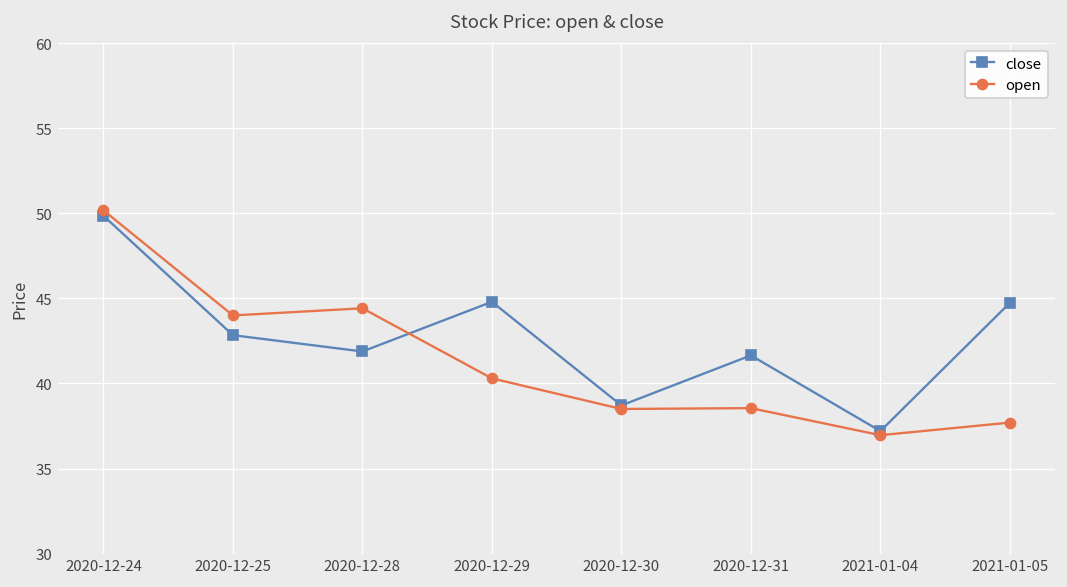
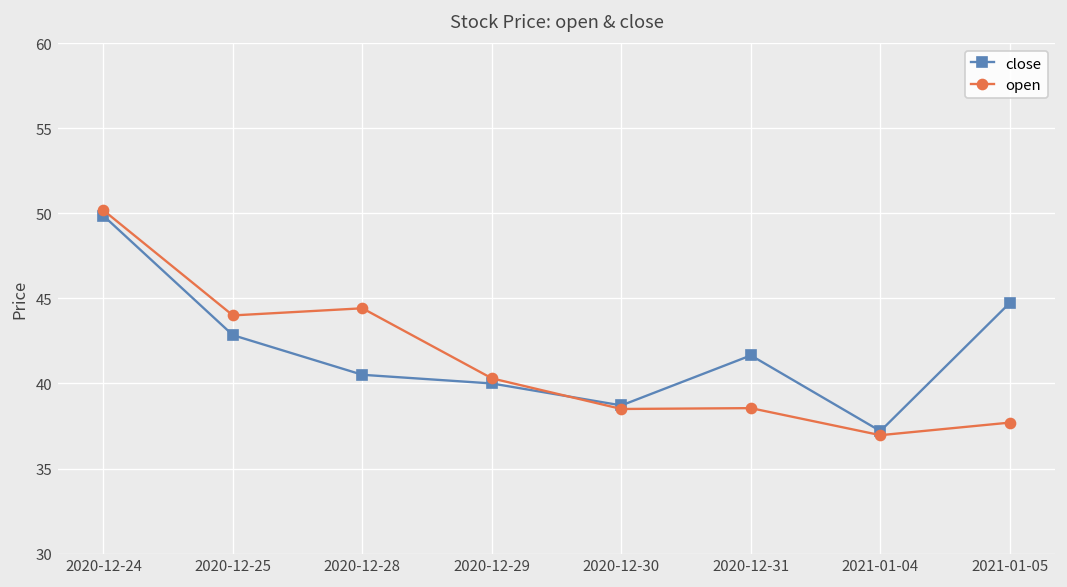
  {
    "close": {
      "2020-12-24": 49.9,
      "2020-12-25": 42.8,
-     "2020-12-28": 41.9,
-     "2020-12-29": 44.8,
+     "2020-12-28": 40.5,
+     "2020-12-29": 40.0,
      "2020-12-30": 38.7,
      "2020-12-31": 41.7,
      "2021-01-04": 37.2,
      "2021-01-05": 44.7
    },
    "open": {
      "2020-12-24": 50.2,
      "2020-12-25": 44.0,
      "2020-12-28": 44.4,
      "2020-12-29": 40.3,
      "2020-12-30": 38.5,
      "2020-12-31": 38.6,
      "2021-01-04": 37.0,
      "2021-01-05": 37.7
    }
  }
